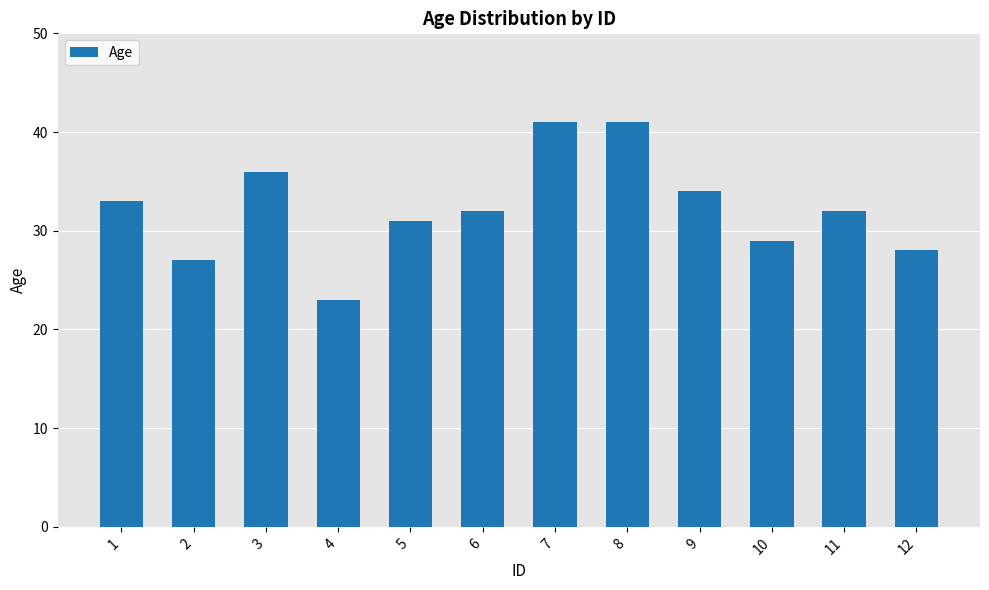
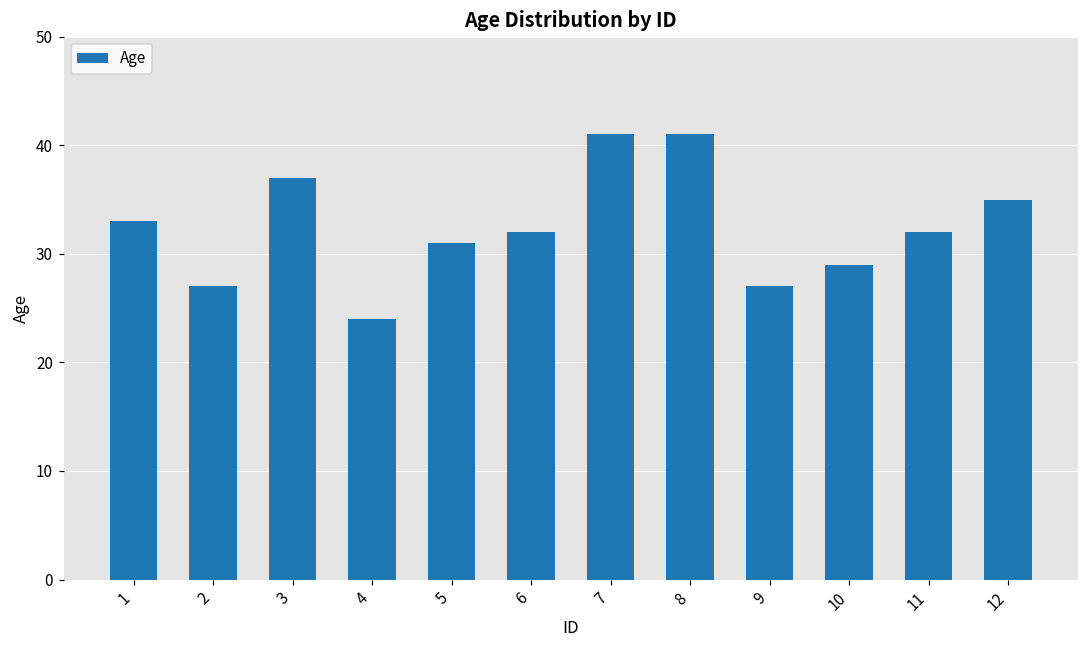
  {
    "1": 33,
    "2": 27,
-   "3": 36,
-   "4": 23,
+   "3": 37,
+   "4": 24,
    "5": 31,
    "6": 32,
    "7": 41,
    "8": 41,
-   "9": 34,
+   "9": 27,
    "10": 29,
    "11": 32,
-   "12": 28
+   "12": 35
  }
